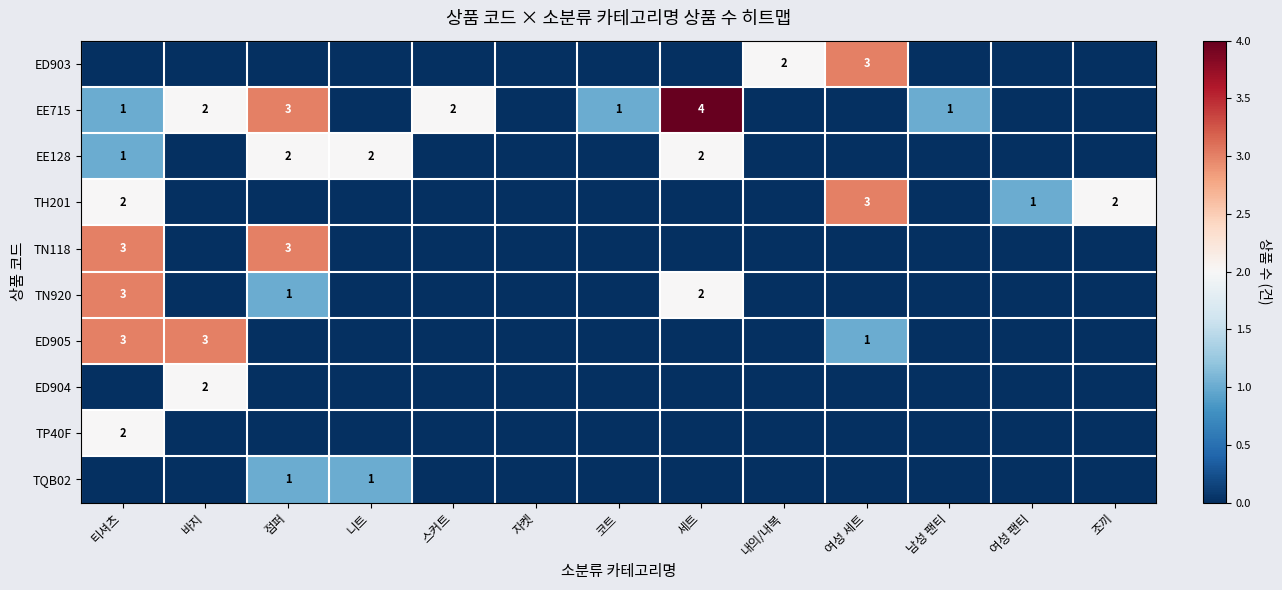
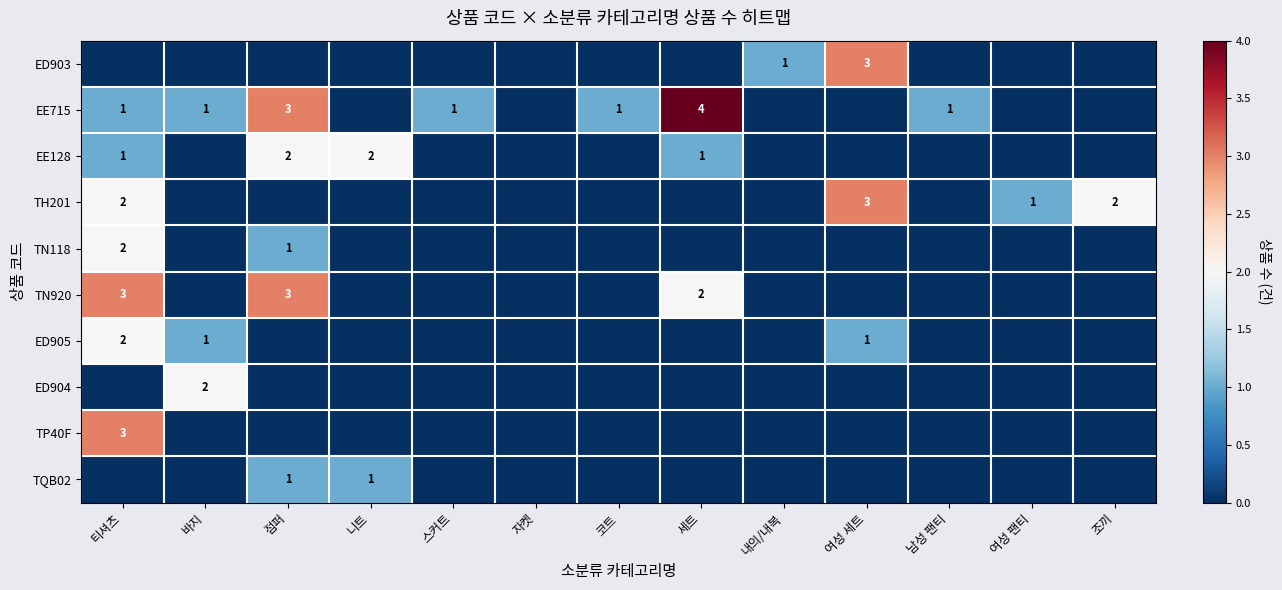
  {
    "ED903": {
-     "내의/내복": 2,
+     "내의/내복": 1,
      "여성 세트": 3
    },
    "EE715": {
      "티셔츠": 1,
-     "바지": 2,
+     "바지": 1,
      "점퍼": 3,
-     "스커트": 2,
+     "스커트": 1,
      "코트": 1,
      "세트": 4,
      "남성 팬티": 1
    },
    "EE128": {
      "티셔츠": 1,
      "점퍼": 2,
      "니트": 2,
-     "세트": 2
+     "세트": 1
    },
    "TH201": {
      "티셔츠": 2,
      "여성 세트": 3,
      "여성 팬티": 1,
      "조끼": 2
    },
    "TN118": {
-     "티셔츠": 3,
-     "점퍼": 3
+     "티셔츠": 2,
+     "점퍼": 1
    },
    "TN920": {
      "티셔츠": 3,
-     "점퍼": 1,
+     "점퍼": 3,
      "세트": 2
    },
    "ED905": {
-     "티셔츠": 3,
-     "바지": 3,
+     "티셔츠": 2,
+     "바지": 1,
      "여성 세트": 1
    },
    "ED904": {
      "바지": 2
    },
    "TP40F": {
-     "티셔츠": 2
+     "티셔츠": 3
    },
    "TQB02": {
      "점퍼": 1,
      "니트": 1
    }
  }
